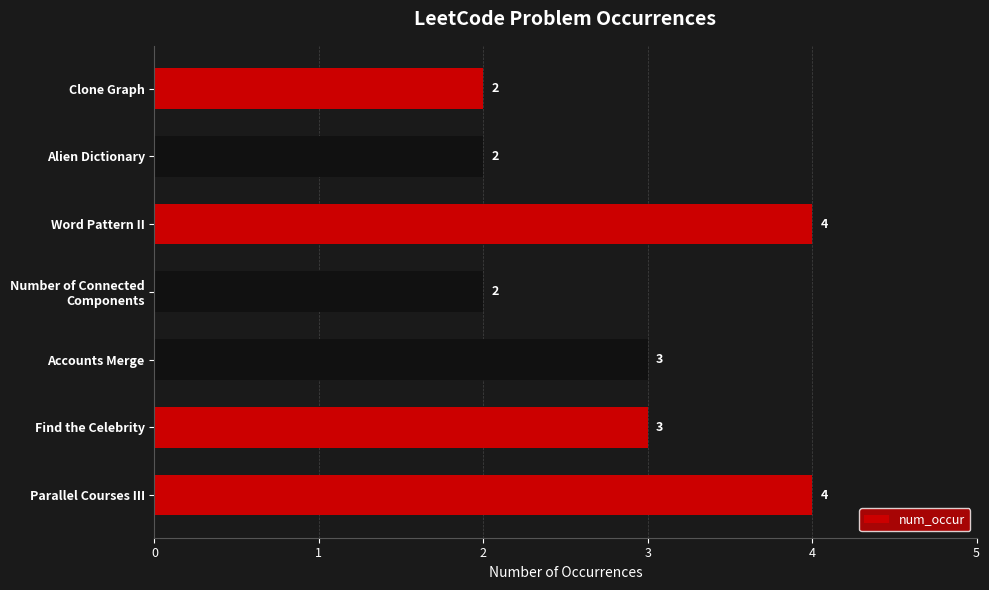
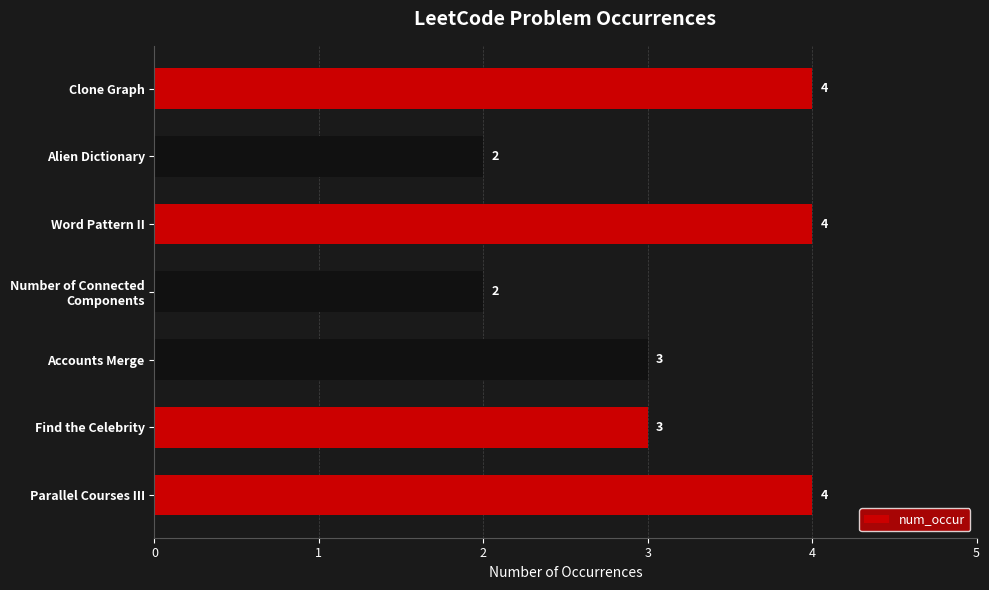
  {
-   "Clone Graph": 2,
+   "Clone Graph": 4,
    "Alien Dictionary": 2,
    "Word Pattern II": 4,
    "Number of Connected Components": 2,
    "Accounts Merge": 3,
    "Find the Celebrity": 3,
    "Parallel Courses III": 4
  }
